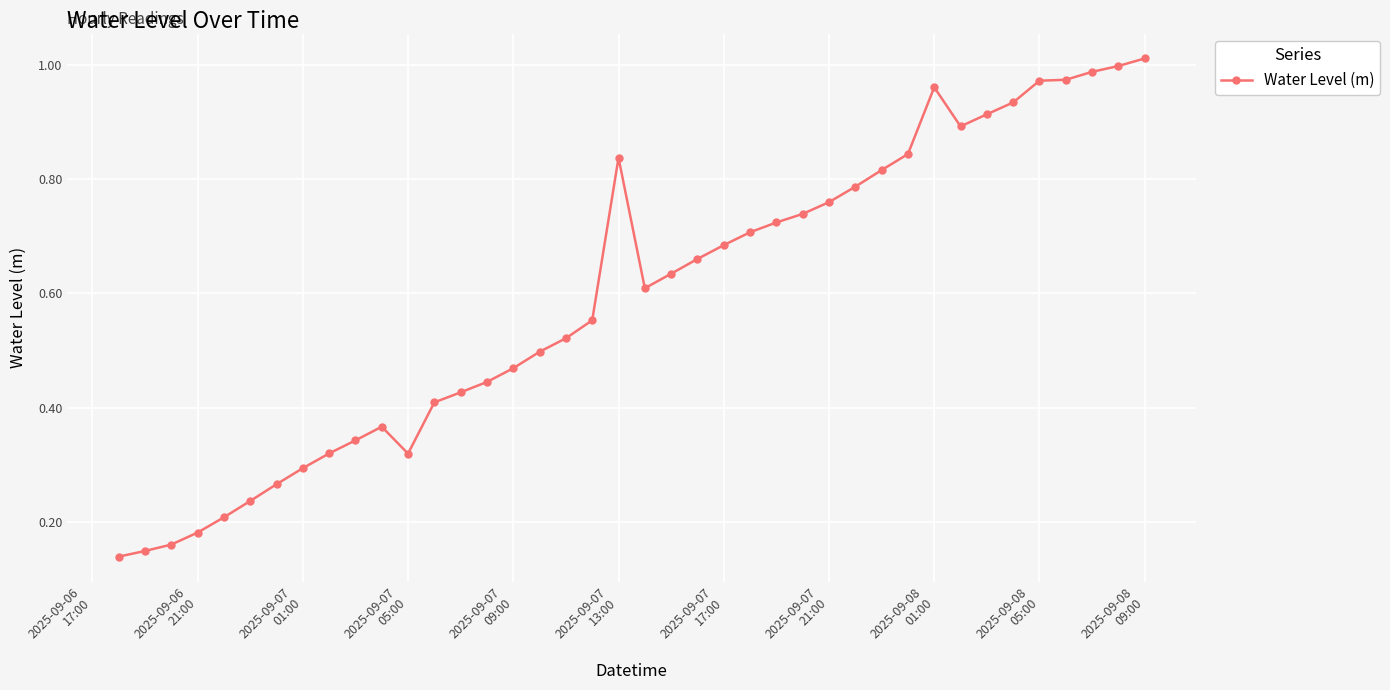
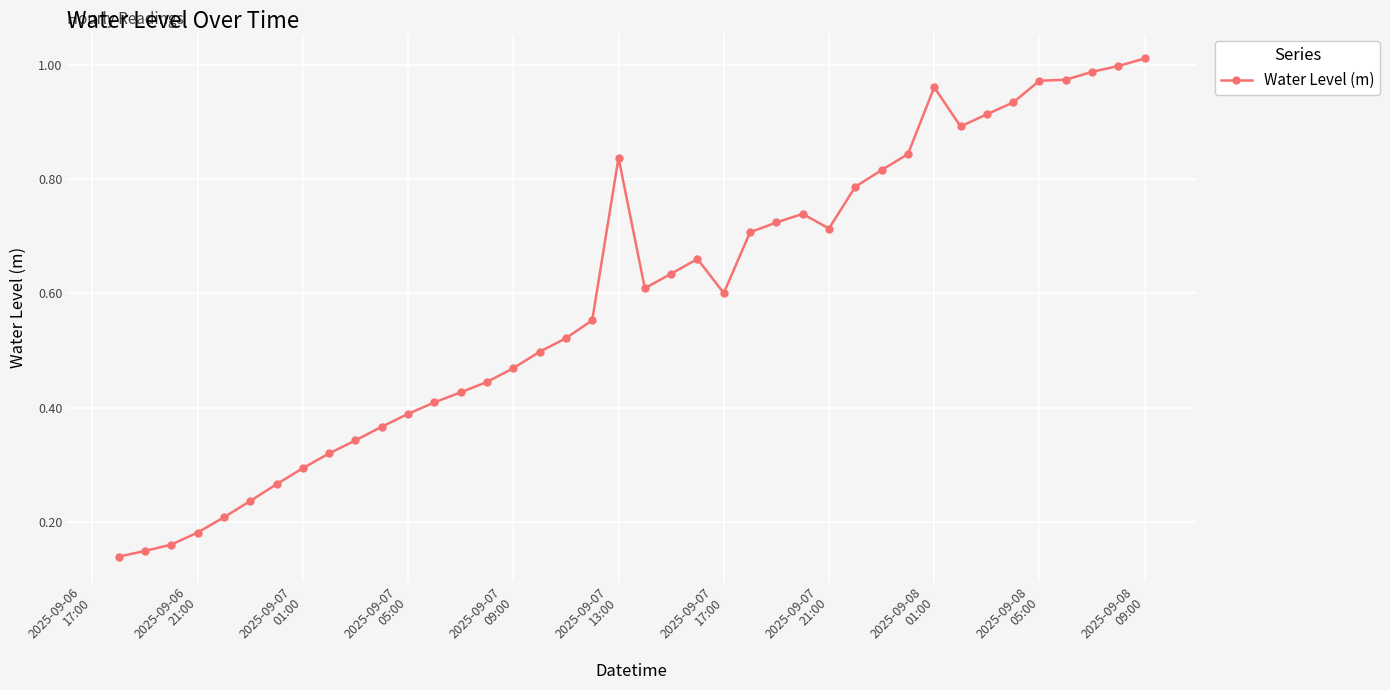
  {
    "2025-09-06 21:00": 0.18,
    "2025-09-07 01:00": 0.29,
-   "2025-09-07 05:00": 0.32,
+   "2025-09-07 05:00": 0.39,
    "2025-09-07 09:00": 0.47,
    "2025-09-07 13:00": 0.84,
-   "2025-09-07 17:00": 0.68,
-   "2025-09-07 21:00": 0.76,
+   "2025-09-07 17:00": 0.60,
+   "2025-09-07 21:00": 0.71,
    "2025-09-08 01:00": 0.96,
    "2025-09-08 05:00": 0.97,
    "2025-09-08 09:00": 1.01
  }
